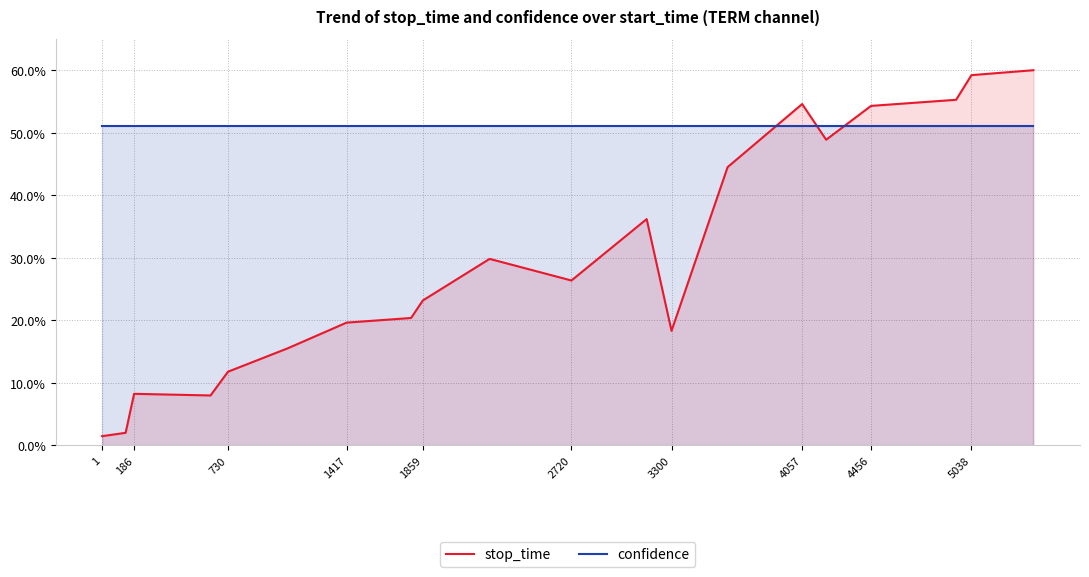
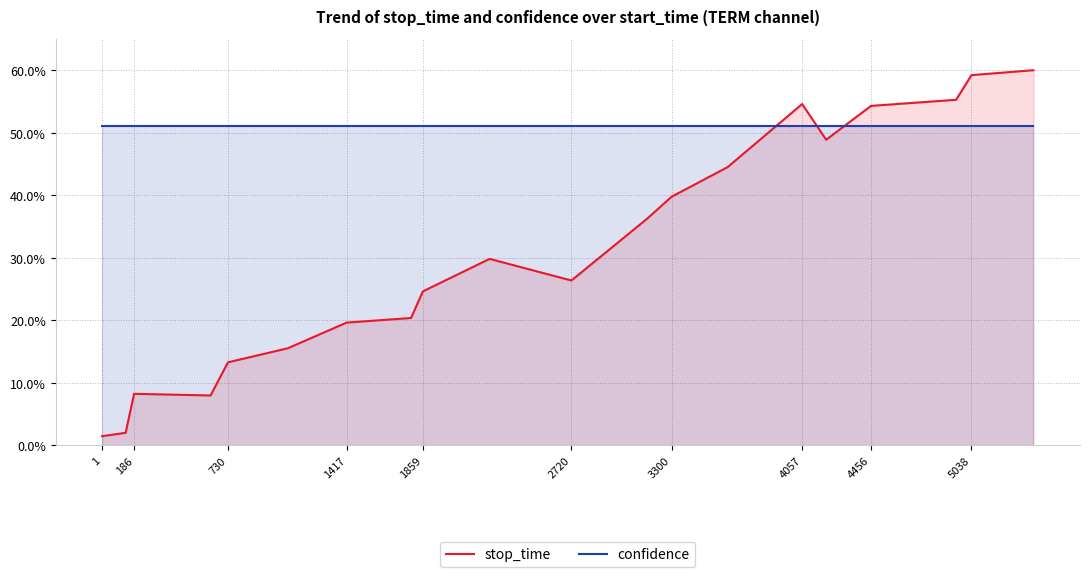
  {
    "stop_time": {
      "1": "1%",
      "186": "8%",
-     "730": "12%",
+     "730": "13%",
      "1417": "20%",
-     "1859": "23%",
+     "1859": "25%",
      "2720": "26%",
-     "3300": "18%",
+     "3300": "40%",
      "4057": "55%",
      "4456": "54%",
      "5038": "59%"
    },
    "confidence": {
      "1": "51%",
      "186": "51%",
      "730": "51%",
      "1417": "51%",
      "1859": "51%",
      "2720": "51%",
      "3300": "51%",
      "4057": "51%",
      "4456": "51%",
      "5038": "51%"
    }
  }
